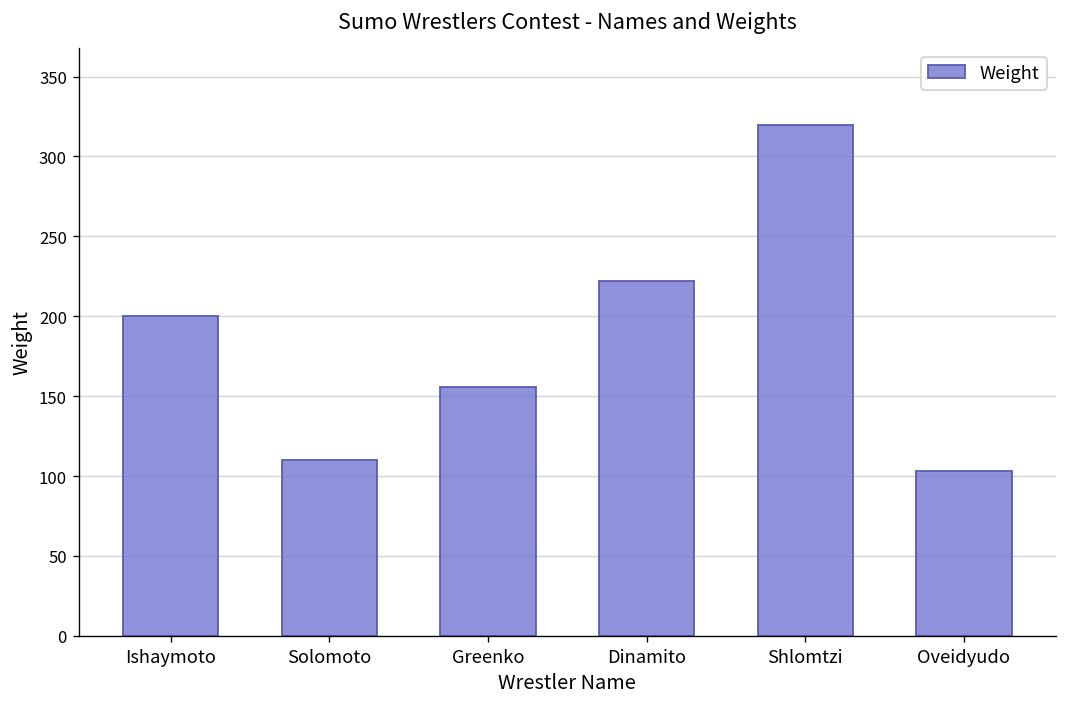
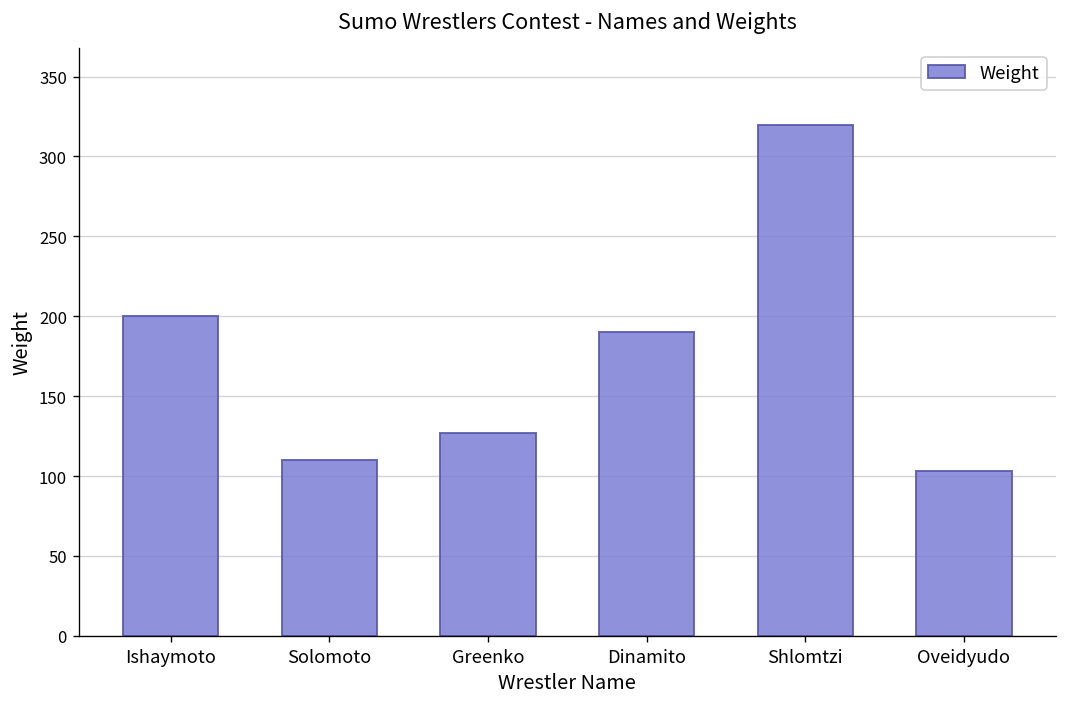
  {
    "Ishaymoto": 200,
    "Solomoto": 110,
-   "Greenko": 156,
-   "Dinamito": 222,
+   "Greenko": 127,
+   "Dinamito": 190,
    "Shlomtzi": 320,
    "Oveidyudo": 103
  }
